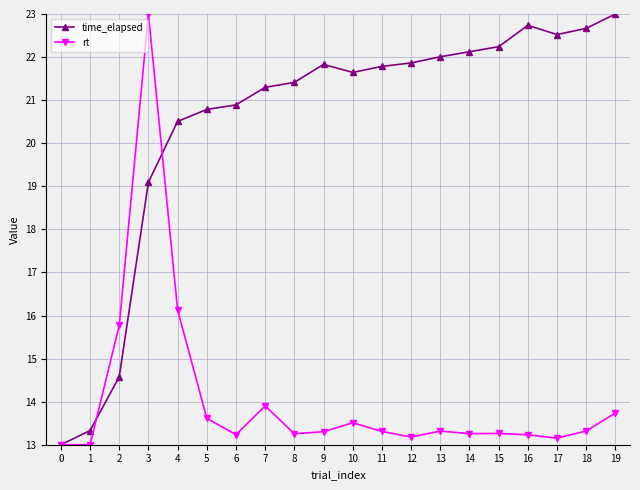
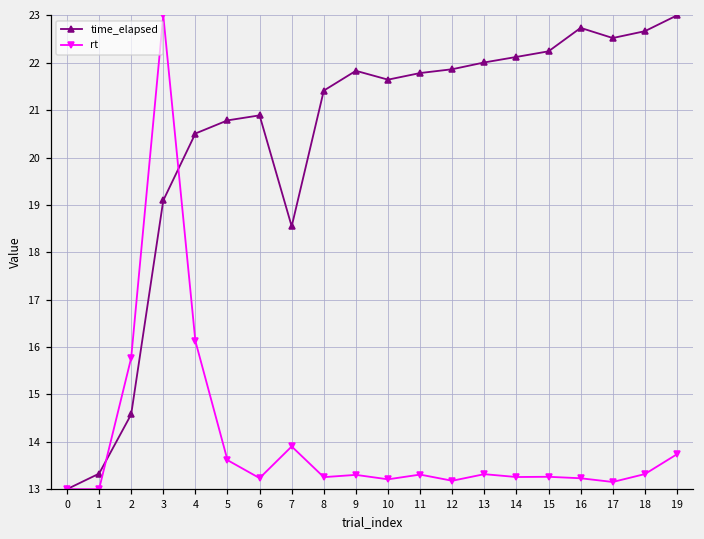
  {
    "time_elapsed": {
      "1": 13.3,
      "2": 14.6,
      "3": 19.1,
      "4": 20.5,
      "5": 20.8,
      "6": 20.9,
-     "7": 21.3,
+     "7": 18.5,
      "8": 21.4,
      "9": 21.8,
      "10": 21.6,
      "11": 21.8,
      "12": 21.9,
      "13": 22.0,
      "14": 22.1,
      "15": 22.2,
      "16": 22.7,
      "17": 22.5,
      "18": 22.7,
      "19": 23.0
    },
    "rt": {
      "1": 13.0,
      "2": 15.8,
      "3": 23.0,
      "4": 16.1,
      "5": 13.6,
      "6": 13.2,
      "7": 13.9,
      "8": 13.3,
      "9": 13.3,
-     "10": 13.5,
+     "10": 13.2,
      "11": 13.3,
      "12": 13.2,
      "13": 13.3,
      "14": 13.3,
      "15": 13.3,
      "16": 13.2,
      "17": 13.2,
      "18": 13.3,
      "19": 13.7
    }
  }
